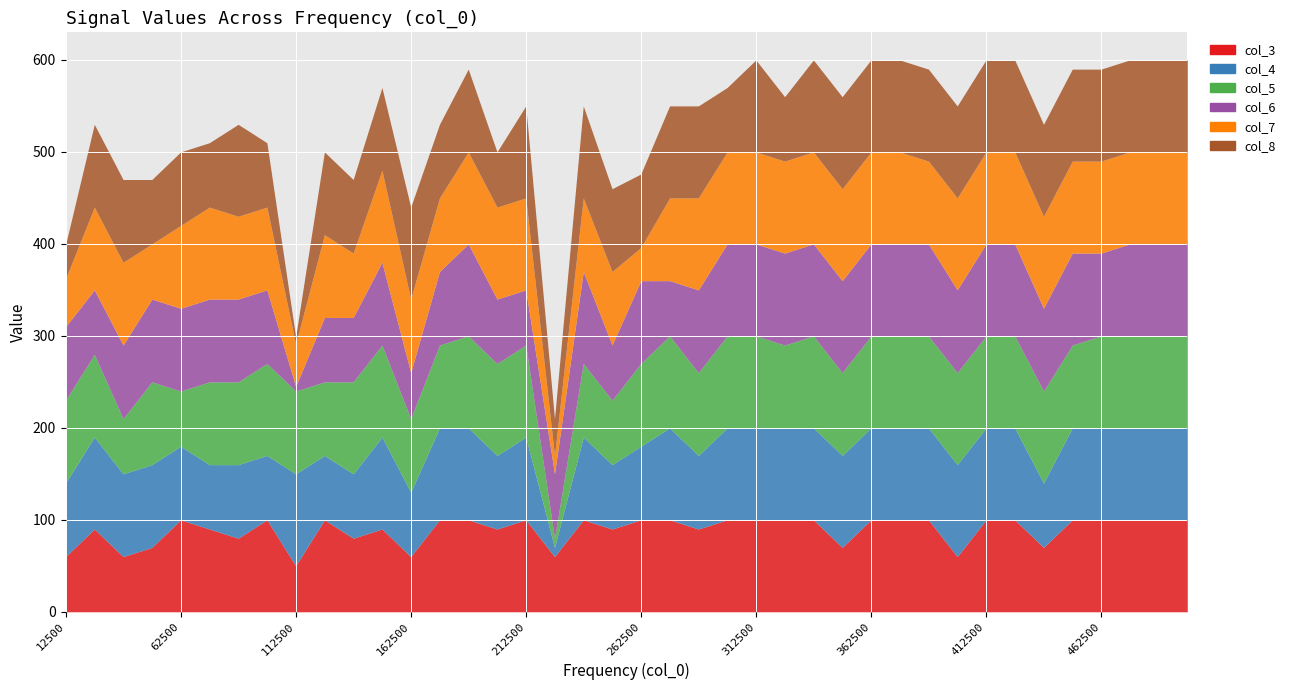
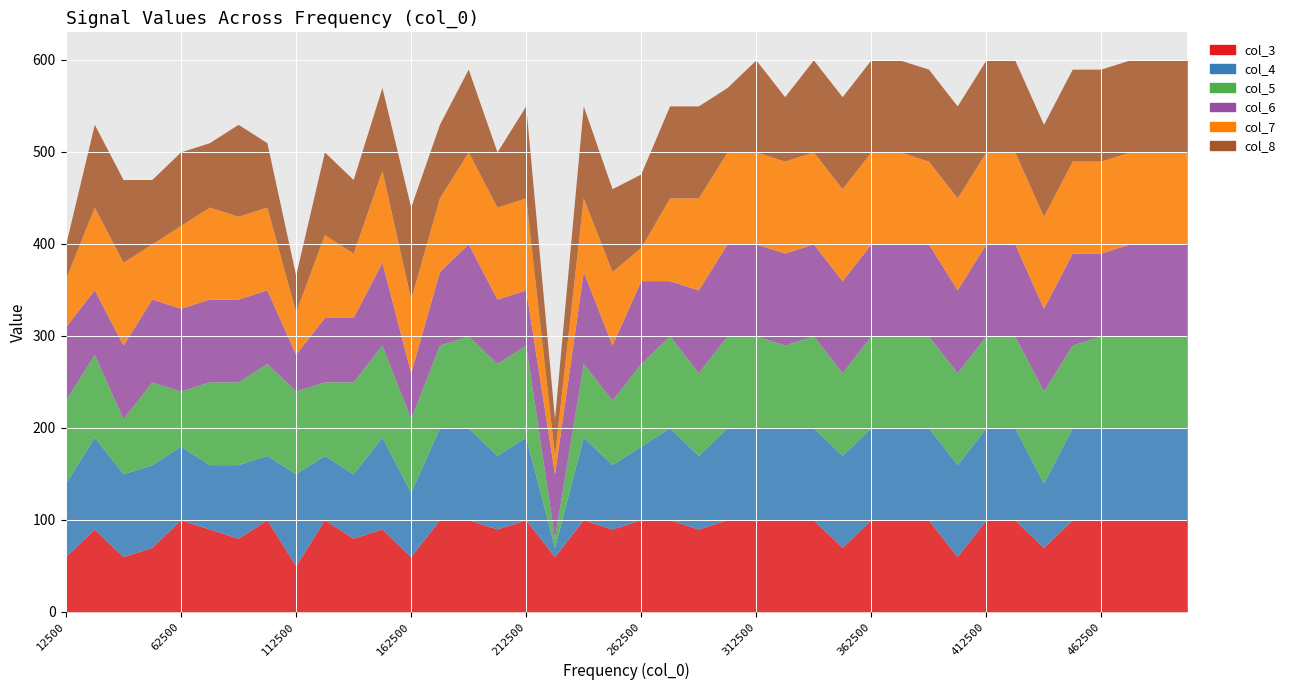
  {
    "col_3": {
      "12500": 60,
      "62500": 100,
      "112500": 50,
      "162500": 60,
      "212500": 100,
      "262500": 100,
      "312500": 100,
      "362500": 100,
      "412500": 100,
      "462500": 100
    },
    "col_4": {
      "12500": 80,
      "62500": 80,
      "112500": 100,
      "162500": 70,
      "212500": 90,
      "262500": 80,
      "312500": 100,
      "362500": 100,
      "412500": 100,
      "462500": 100
    },
    "col_5": {
      "12500": 90,
      "62500": 60,
      "112500": 90,
      "162500": 80,
      "212500": 100,
      "262500": 90,
      "312500": 100,
      "362500": 100,
      "412500": 100,
      "462500": 100
    },
    "col_6": {
      "12500": 80,
      "62500": 90,
-     "112500": 10,
+     "112500": 40,
      "162500": 50,
      "212500": 60,
      "262500": 90,
      "312500": 100,
      "362500": 100,
      "412500": 100,
      "462500": 90
    },
    "col_7": {
      "12500": 50,
      "62500": 90,
      "112500": 50,
      "162500": 80,
      "212500": 100,
      "262500": 40,
      "312500": 100,
      "362500": 100,
      "412500": 100,
      "462500": 100
    },
    "col_8": {
      "12500": 40,
      "62500": 80,
-     "112500": 10,
+     "112500": 40,
      "162500": 100,
      "212500": 100,
      "262500": 80,
      "312500": 100,
      "362500": 100,
      "412500": 100,
      "462500": 100
    }
  }
